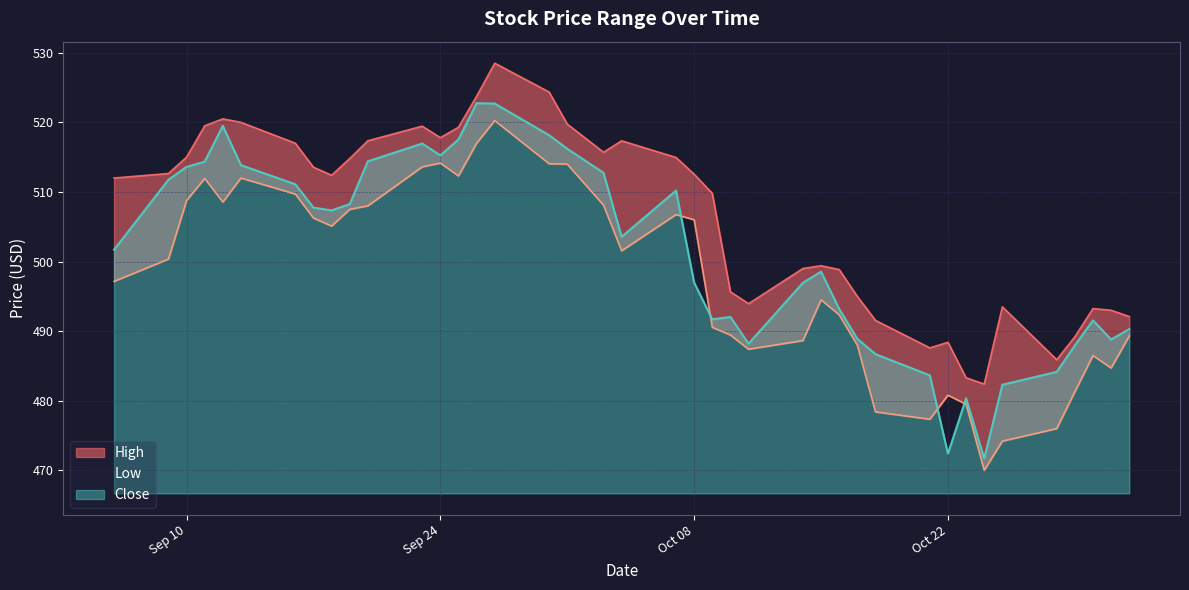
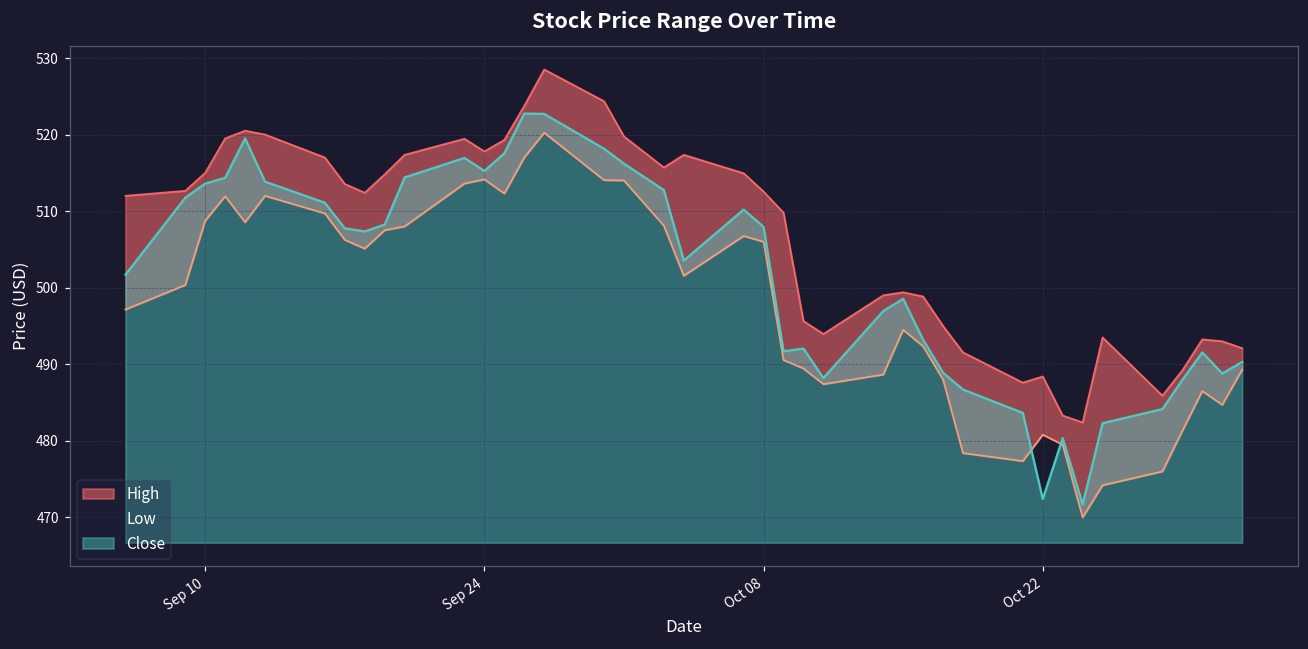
  {
    "Close": {
      "Sep 10": 514,
      "Sep 24": 515,
-     "Oct 08": 497,
+     "Oct 08": 508,
      "Oct 22": 472
    }
  }
